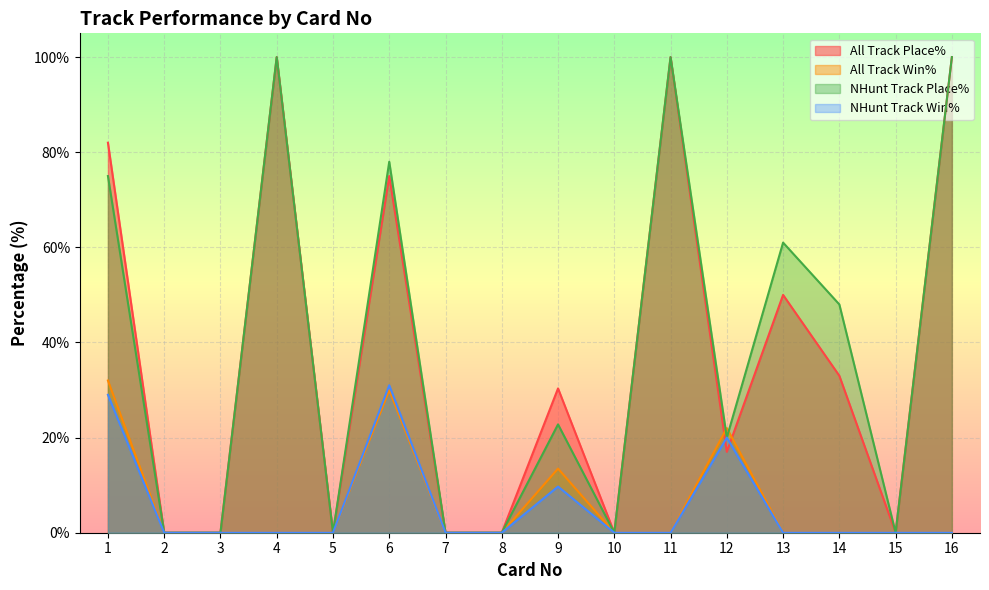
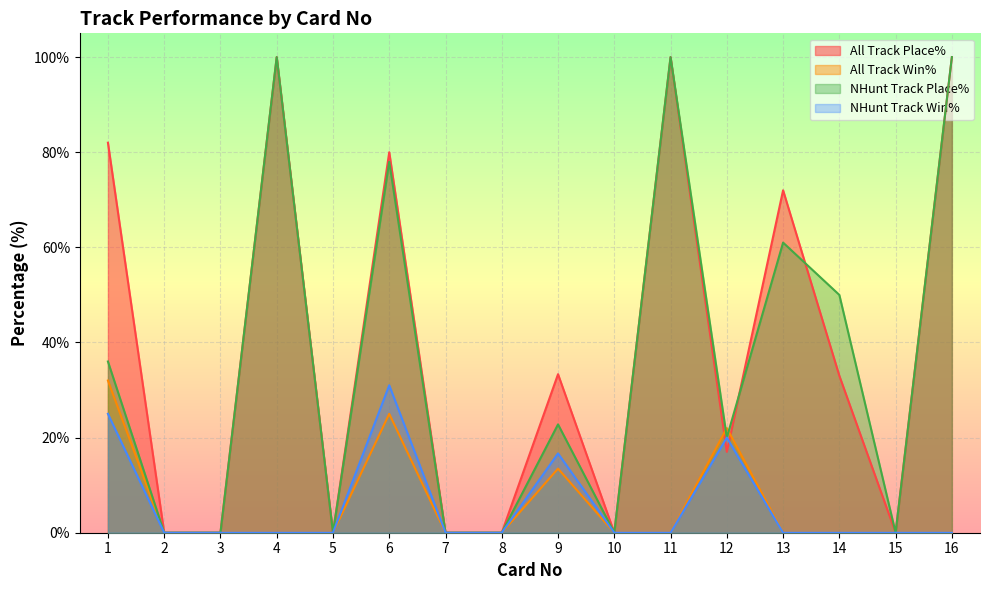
  {
    "All Track Place%": {
      "1": "82%",
-     "6": "75%",
-     "9": "30%",
+     "6": "80%",
+     "9": "33%",
      "12": "17%",
-     "13": "50%",
+     "13": "72%",
      "14": "33%"
    },
    "All Track Win%": {
      "1": "32%",
-     "6": "30%",
+     "6": "25%",
      "9": "13%",
      "12": "22%"
    },
    "NHunt Track Place%": {
-     "1": "75%",
+     "1": "36%",
      "6": "78%",
      "9": "23%",
      "13": "61%",
-     "14": "48%"
+     "14": "50%"
    },
    "NHunt Track Win%": {
-     "1": "29%",
+     "1": "25%",
      "6": "31%",
-     "9": "10%"
+     "9": "17%"
    }
  }
